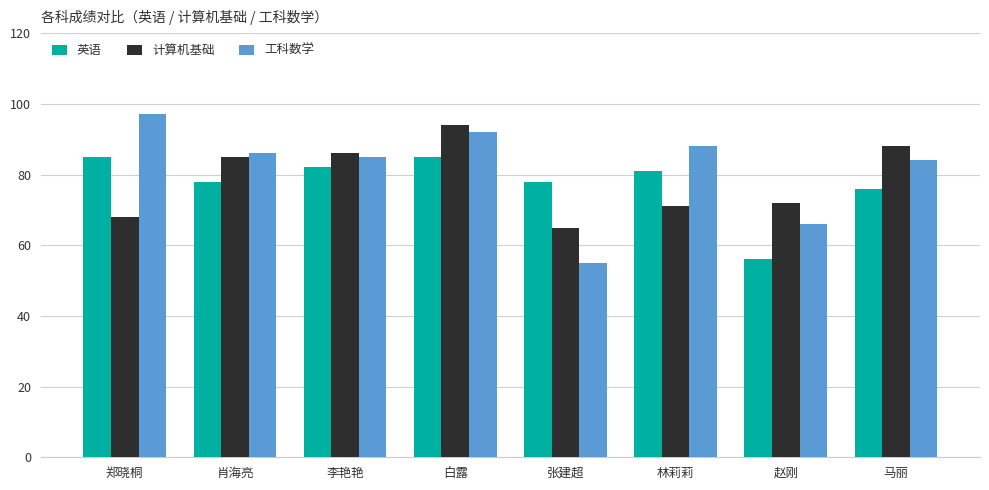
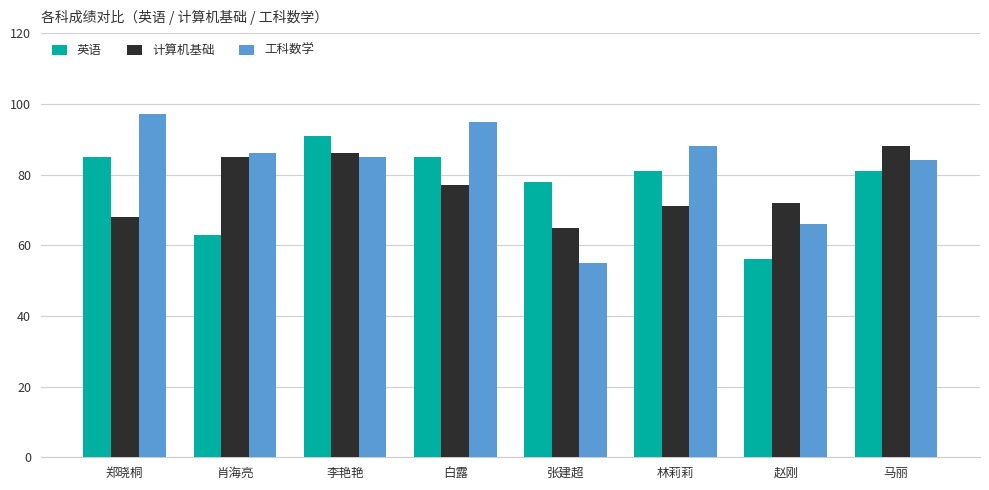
  {
    "英语": {
      "郑晓桐": 85,
-     "肖海亮": 78,
-     "李艳艳": 82,
+     "肖海亮": 63,
+     "李艳艳": 91,
      "白露": 85,
      "张建超": 78,
      "林莉莉": 81,
      "赵刚": 56,
-     "马丽": 76
+     "马丽": 81
    },
    "计算机基础": {
      "郑晓桐": 68,
      "肖海亮": 85,
      "李艳艳": 86,
-     "白露": 94,
+     "白露": 77,
      "张建超": 65,
      "林莉莉": 71,
      "赵刚": 72,
      "马丽": 88
    },
    "工科数学": {
      "郑晓桐": 97,
      "肖海亮": 86,
      "李艳艳": 85,
-     "白露": 92,
+     "白露": 95,
      "张建超": 55,
      "林莉莉": 88,
      "赵刚": 66,
      "马丽": 84
    }
  }
